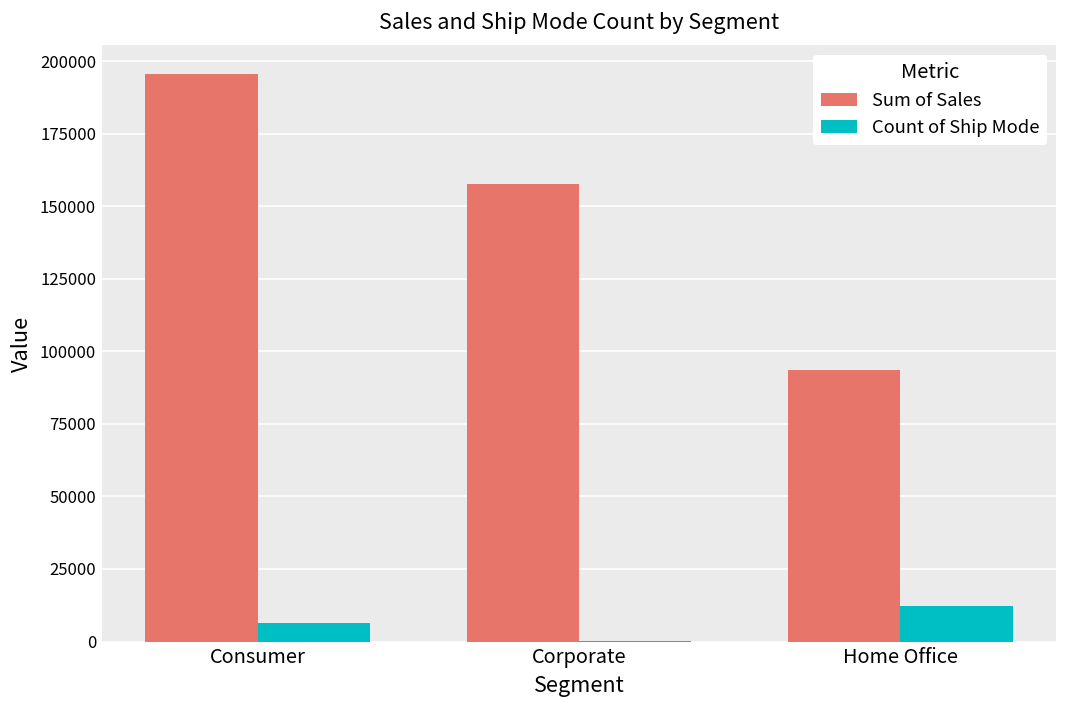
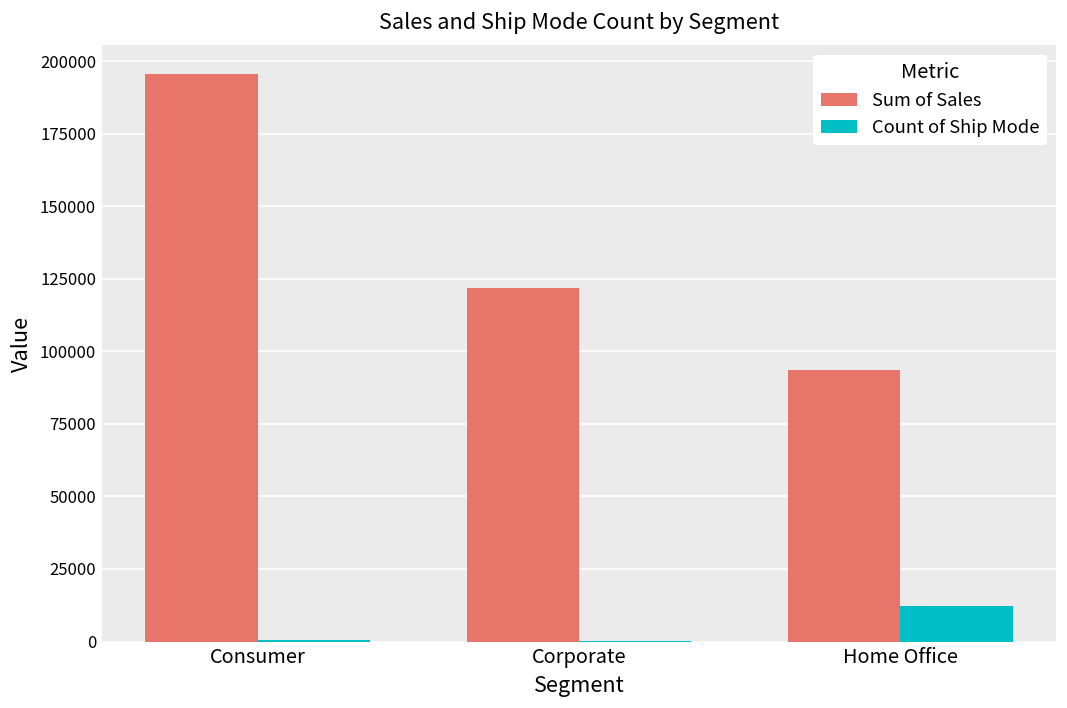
  {
    "Sum of Sales": {
      "Consumer": 196000,
-     "Corporate": 158000,
+     "Corporate": 122000,
      "Home Office": 94000
    },
    "Count of Ship Mode": {
-     "Consumer": 7000,
+     "Consumer": 0,
      "Home Office": 12000
    }
  }
